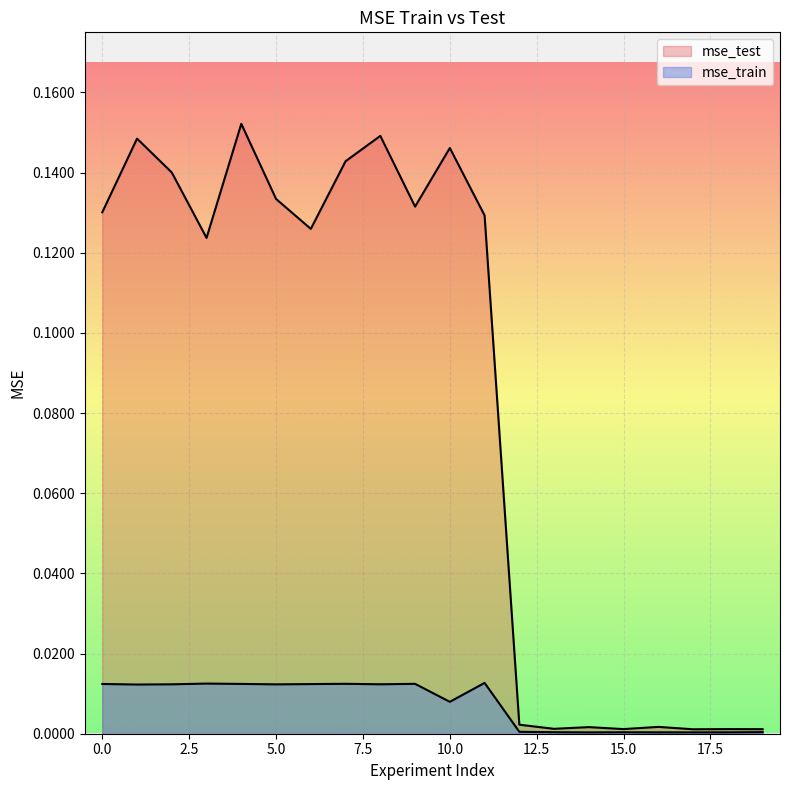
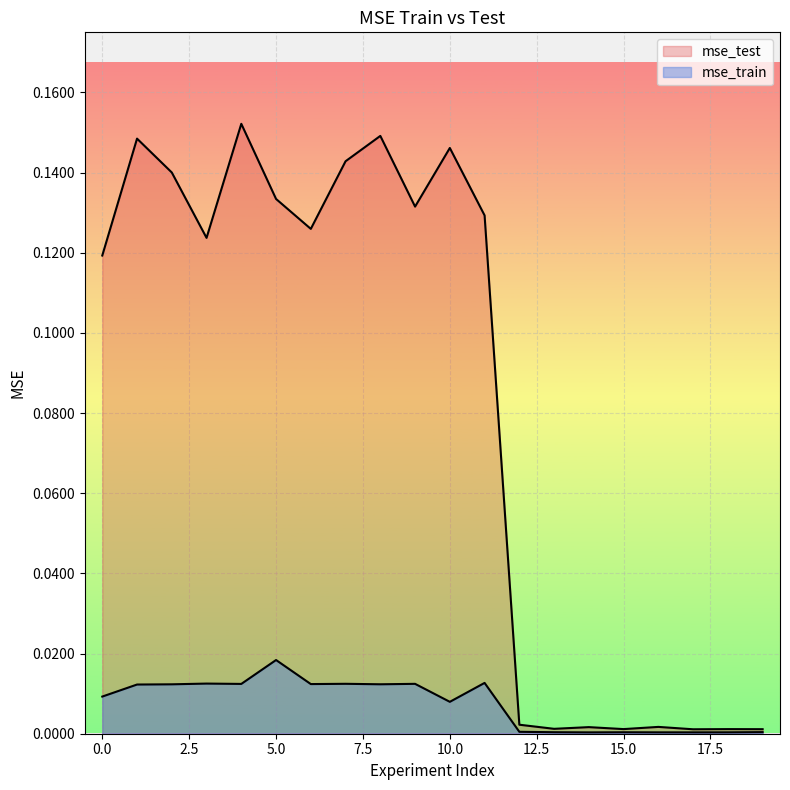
  {
    "mse_test": {
-     "0.0": 0.130,
+     "0.0": 0.119,
      "5.0": 0.133,
      "10.0": 0.146,
      "15.0": 0.001
    },
    "mse_train": {
-     "0.0": 0.012,
-     "5.0": 0.012,
+     "0.0": 0.009,
+     "5.0": 0.018,
      "10.0": 0.008,
      "15.0": 0.000
    }
  }
